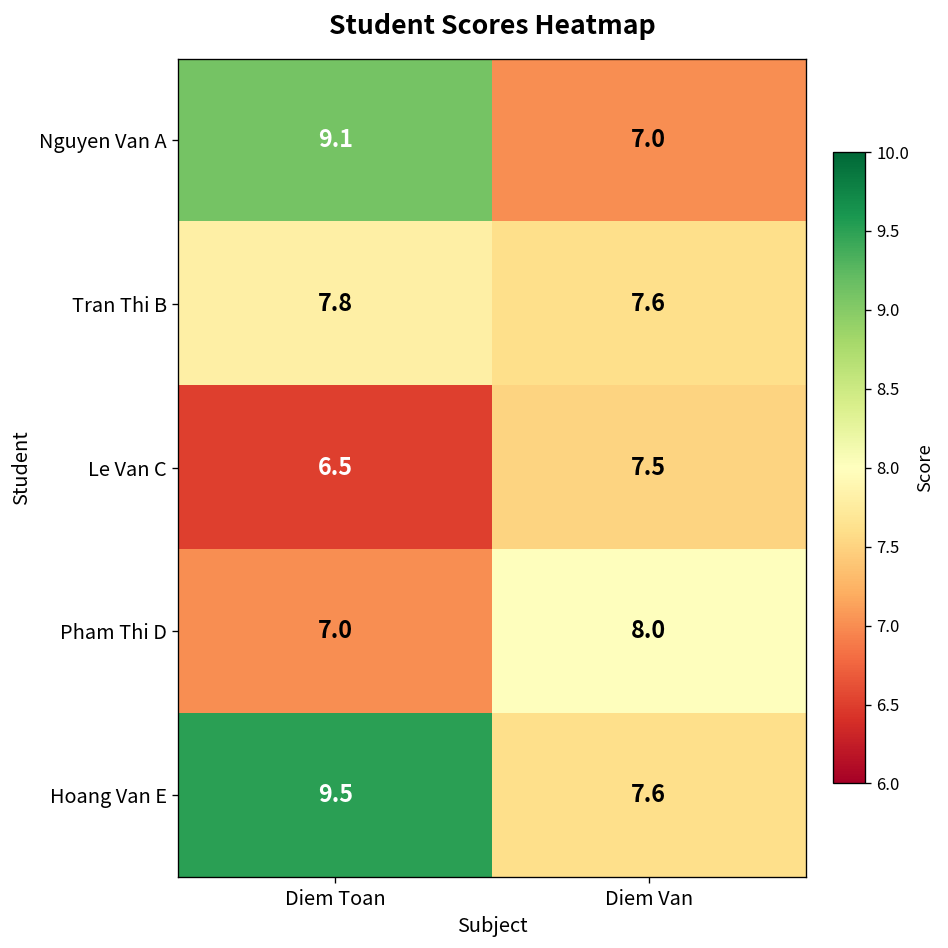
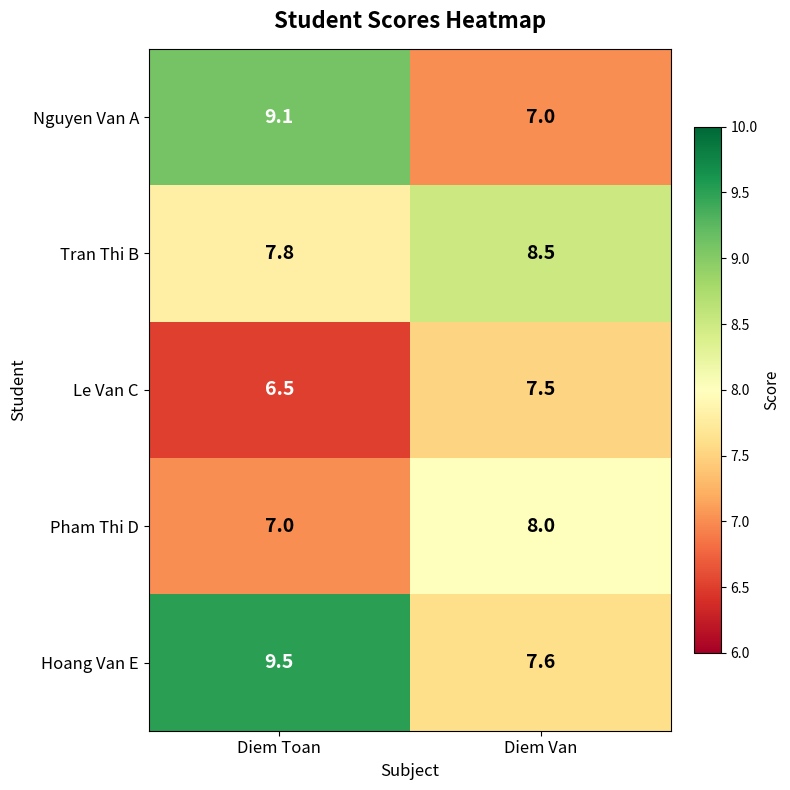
  {
    "Nguyen Van A": {
      "Diem Toan": 9.1,
      "Diem Van": 7.0
    },
    "Tran Thi B": {
      "Diem Toan": 7.8,
-     "Diem Van": 7.6
+     "Diem Van": 8.5
    },
    "Le Van C": {
      "Diem Toan": 6.5,
      "Diem Van": 7.5
    },
    "Pham Thi D": {
      "Diem Toan": 7.0,
      "Diem Van": 8.0
    },
    "Hoang Van E": {
      "Diem Toan": 9.5,
      "Diem Van": 7.6
    }
  }
